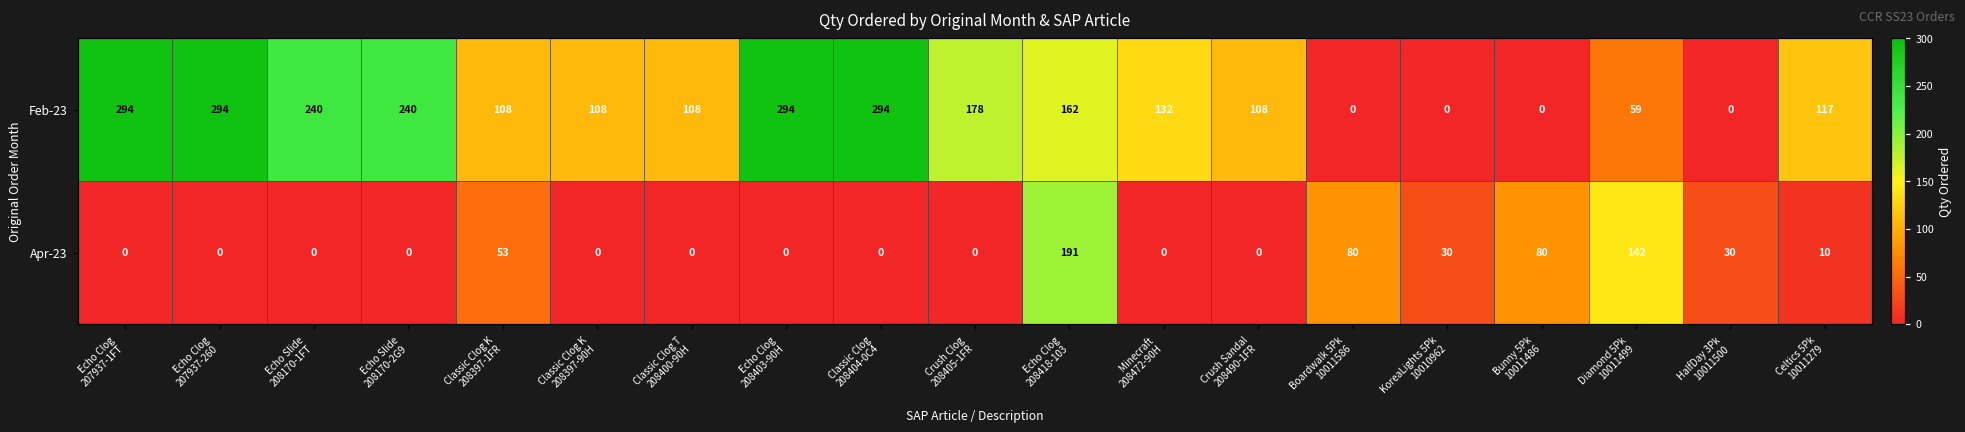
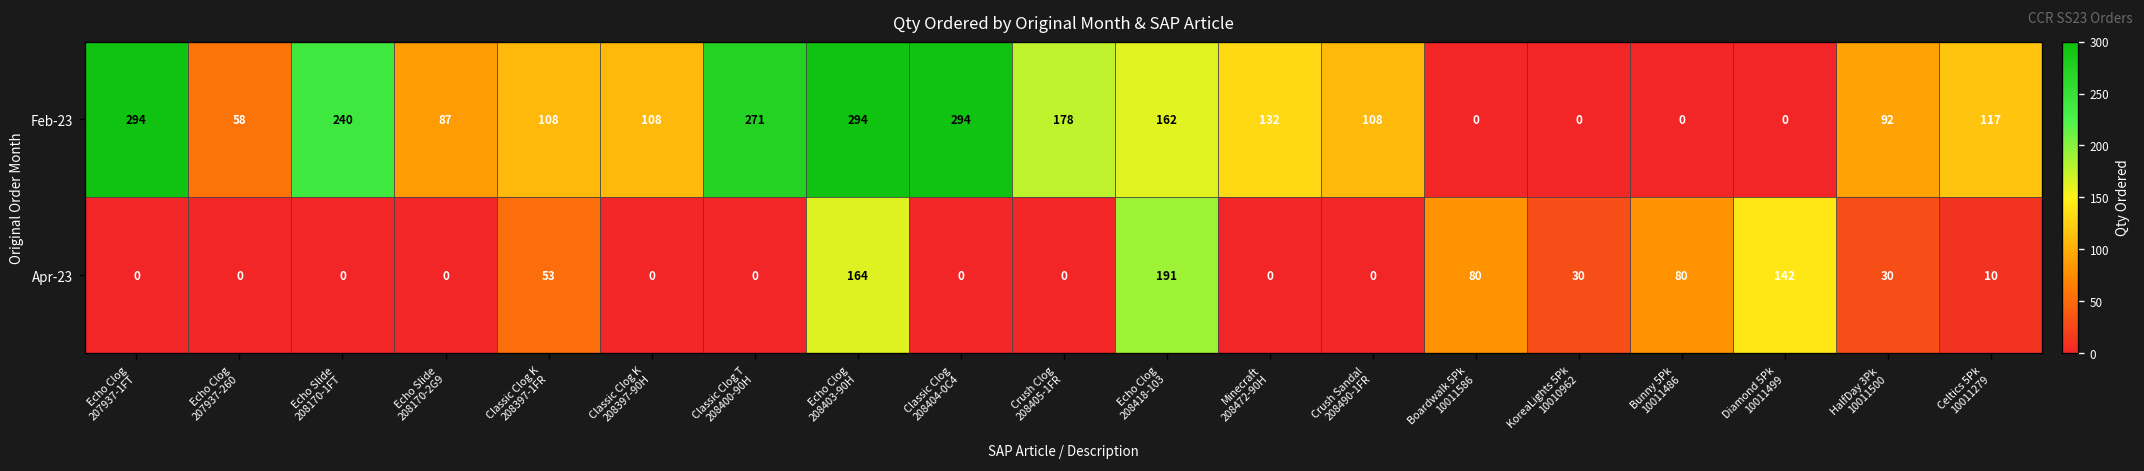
  {
    "Feb-23": {
      "Echo Clog 207937-1FT": 294,
-     "Echo Clog 207937-260": 294,
+     "Echo Clog 207937-260": 58,
      "Echo Slide 208170-1FT": 240,
-     "Echo Slide 208170-2G9": 240,
+     "Echo Slide 208170-2G9": 87,
      "Classic Clog K 208397-1FR": 108,
      "Classic Clog K 208397-90H": 108,
-     "Classic Clog T 208400-90H": 108,
+     "Classic Clog T 208400-90H": 271,
      "Echo Clog 208403-90H": 294,
      "Classic Clog 208404-0C4": 294,
      "Crush Clog 208405-1FR": 178,
      "Echo Clog 208418-103": 162,
      "Minecraft 208472-90H": 132,
      "Crush Sandal 208490-1FR": 108,
      "Boardwalk 5Pk 10011586": 0,
      "KoreaLights 5Pk 10010962": 0,
      "Bunny 5Pk 10011486": 0,
-     "Diamond 5Pk 10011499": 59,
-     "HalfDay 3Pk 10011500": 0,
+     "Diamond 5Pk 10011499": 0,
+     "HalfDay 3Pk 10011500": 92,
      "Celtics 5Pk 10011279": 117
    },
    "Apr-23": {
      "Echo Clog 207937-1FT": 0,
      "Echo Clog 207937-260": 0,
      "Echo Slide 208170-1FT": 0,
      "Echo Slide 208170-2G9": 0,
      "Classic Clog K 208397-1FR": 53,
      "Classic Clog K 208397-90H": 0,
      "Classic Clog T 208400-90H": 0,
-     "Echo Clog 208403-90H": 0,
+     "Echo Clog 208403-90H": 164,
      "Classic Clog 208404-0C4": 0,
      "Crush Clog 208405-1FR": 0,
      "Echo Clog 208418-103": 191,
      "Minecraft 208472-90H": 0,
      "Crush Sandal 208490-1FR": 0,
      "Boardwalk 5Pk 10011586": 80,
      "KoreaLights 5Pk 10010962": 30,
      "Bunny 5Pk 10011486": 80,
      "Diamond 5Pk 10011499": 142,
      "HalfDay 3Pk 10011500": 30,
      "Celtics 5Pk 10011279": 10
    }
  }
